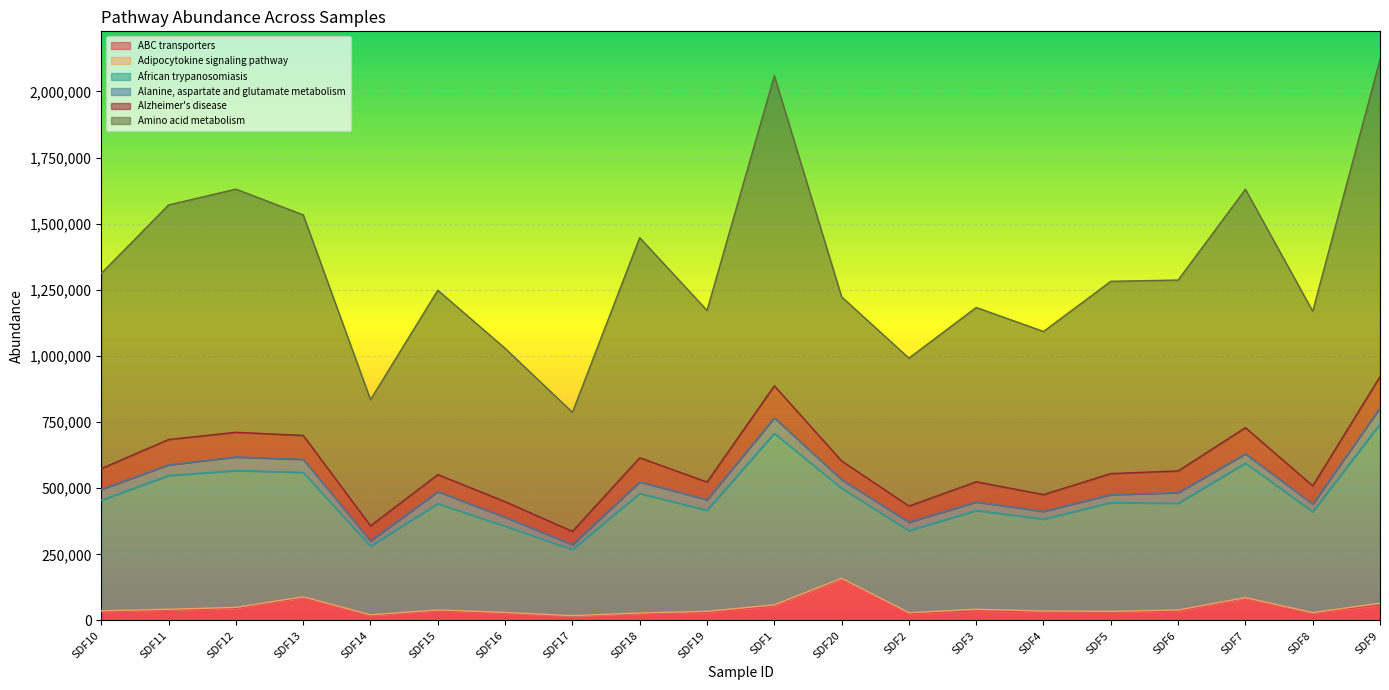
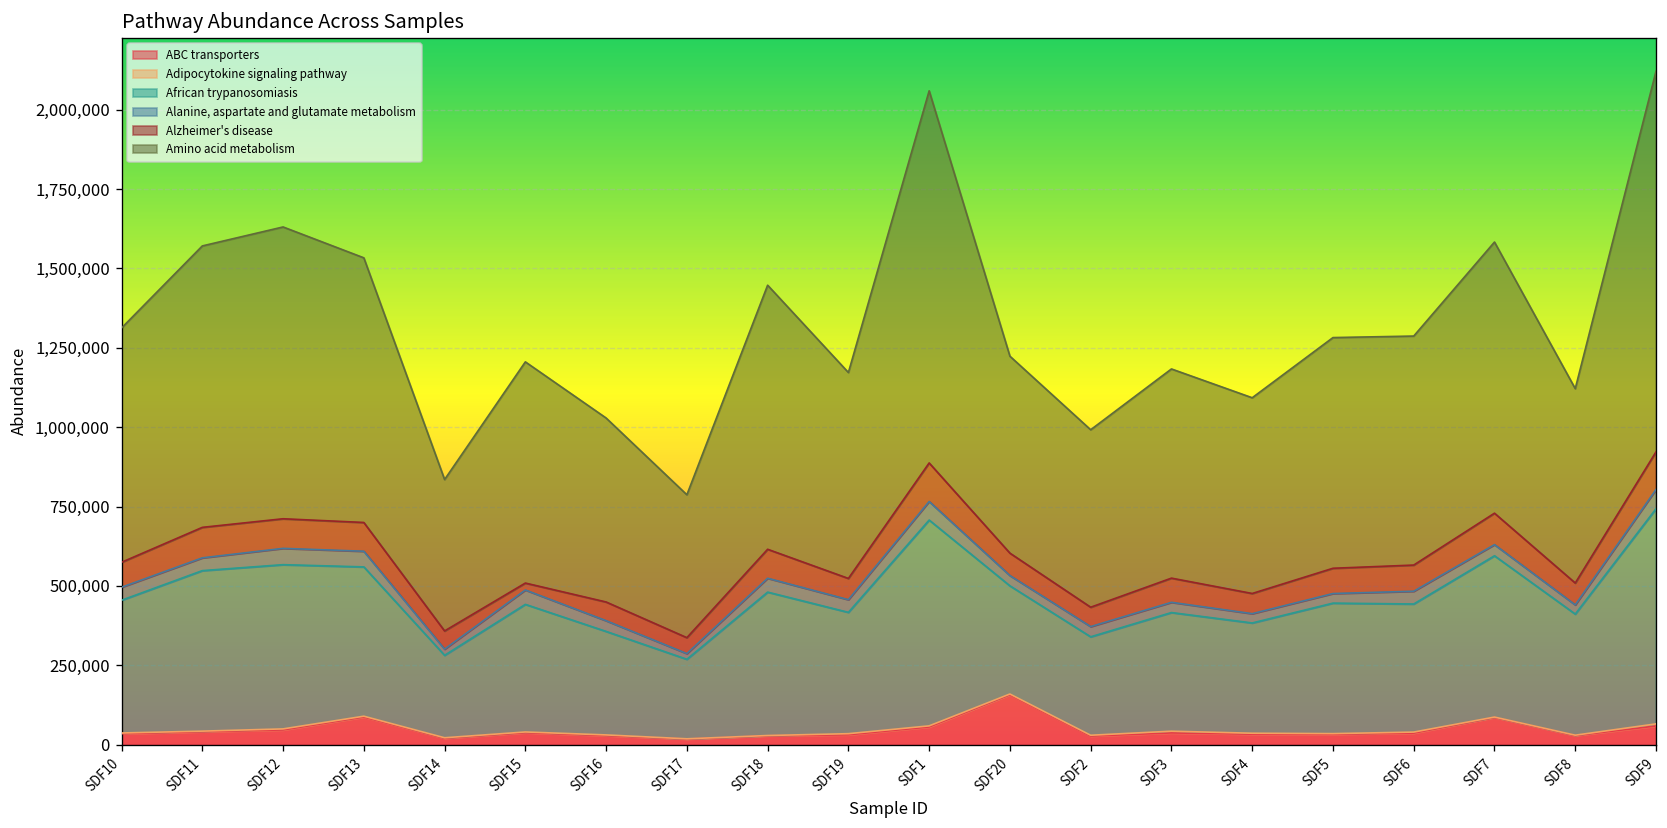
  {
    "Alzheimer's disease": {
      "SDF10": "80,000",
      "SDF11": "100,000",
      "SDF12": "90,000",
      "SDF13": "90,000",
      "SDF14": "60,000",
-     "SDF15": "60,000",
+     "SDF15": "20,000",
      "SDF16": "60,000",
      "SDF17": "50,000",
      "SDF18": "90,000",
      "SDF19": "70,000",
      "SDF1": "120,000",
      "SDF20": "70,000",
      "SDF2": "60,000",
      "SDF3": "80,000",
      "SDF4": "60,000",
      "SDF5": "80,000",
      "SDF6": "80,000",
      "SDF7": "100,000",
      "SDF8": "70,000",
      "SDF9": "120,000"
    },
    "Amino acid metabolism": {
      "SDF10": "740,000",
      "SDF11": "890,000",
      "SDF12": "920,000",
      "SDF13": "830,000",
      "SDF14": "480,000",
      "SDF15": "700,000",
      "SDF16": "580,000",
      "SDF17": "450,000",
      "SDF18": "830,000",
      "SDF19": "650,000",
      "SDF1": "1,170,000",
      "SDF20": "620,000",
      "SDF2": "560,000",
      "SDF3": "660,000",
      "SDF4": "620,000",
      "SDF5": "730,000",
      "SDF6": "720,000",
-     "SDF7": "900,000",
-     "SDF8": "660,000",
+     "SDF7": "850,000",
+     "SDF8": "610,000",
      "SDF9": "1,200,000"
    }
  }
